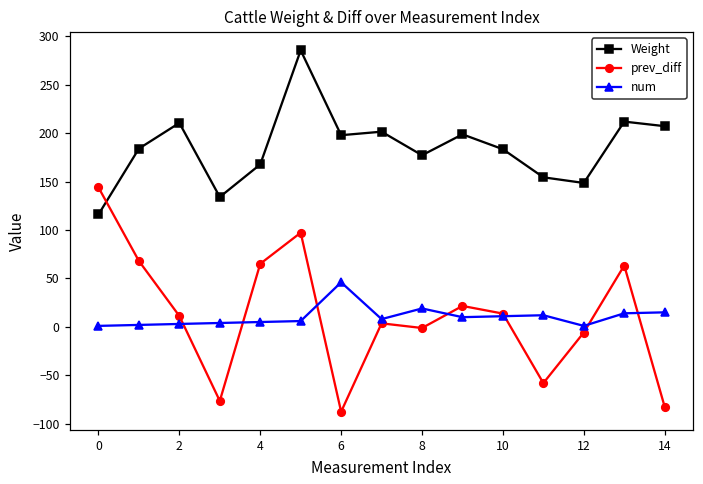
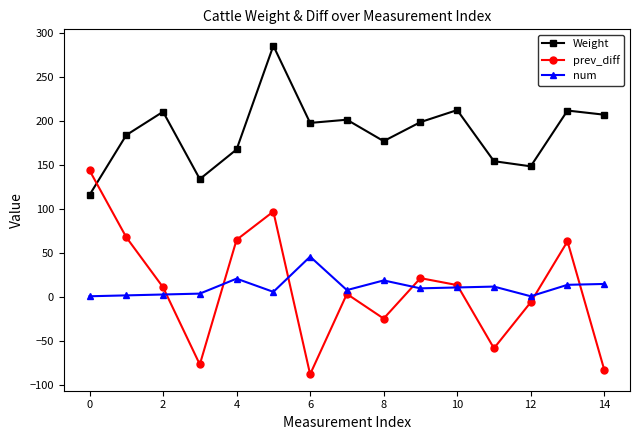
  {
    "Weight": {
      "0": 120,
      "2": 210,
      "4": 170,
      "6": 200,
      "8": 180,
-     "10": 180,
+     "10": 210,
      "12": 150,
      "14": 210
    },
    "prev_diff": {
      "0": 140,
      "2": 10,
      "4": 70,
      "6": -90,
-     "8": 0,
+     "8": -20,
      "12": -10,
      "14": -80
    },
    "num": {
      "0": 0,
      "2": 0,
-     "4": 10,
+     "4": 20,
      "6": 50,
      "8": 20,
      "12": 0,
      "14": 20
    }
  }
